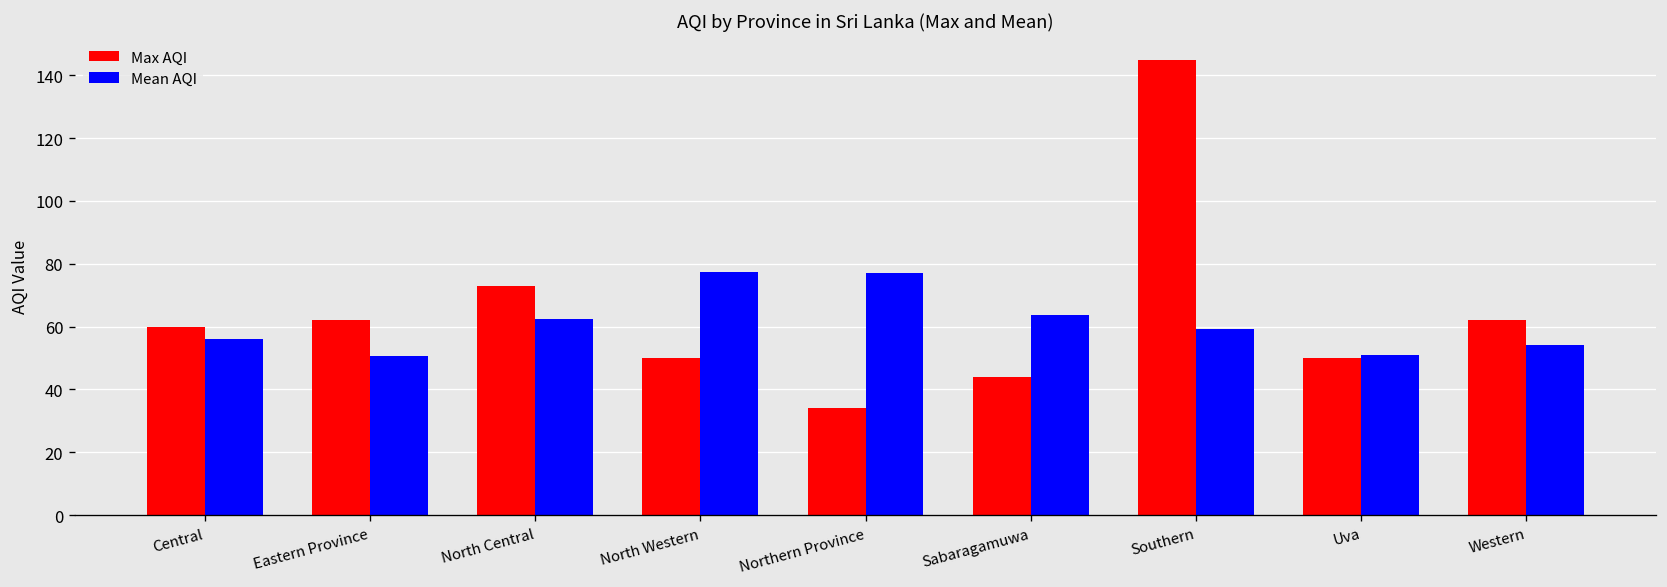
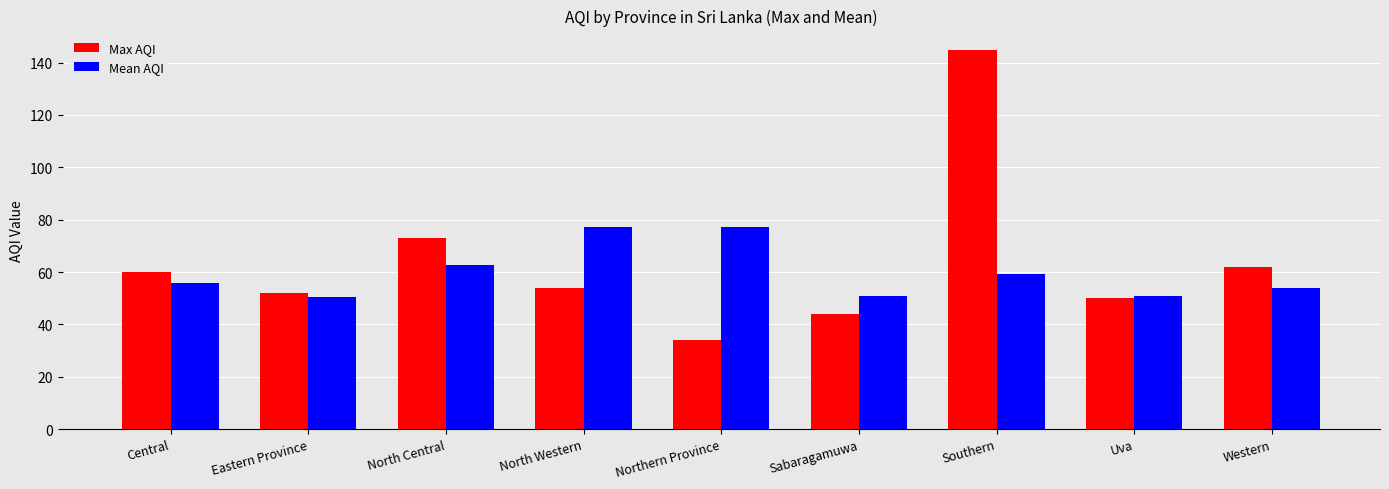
  {
    "Max AQI": {
      "Central": 60,
-     "Eastern Province": 62,
+     "Eastern Province": 52,
      "North Central": 73,
-     "North Western": 50,
+     "North Western": 54,
      "Northern Province": 34,
      "Sabaragamuwa": 44,
      "Southern": 145,
      "Uva": 50,
      "Western": 62
    },
    "Mean AQI": {
      "Central": 56,
      "Eastern Province": 51,
      "North Central": 63,
      "North Western": 77,
      "Northern Province": 77,
-     "Sabaragamuwa": 64,
+     "Sabaragamuwa": 51,
      "Southern": 59,
      "Uva": 51,
      "Western": 54
    }
  }
